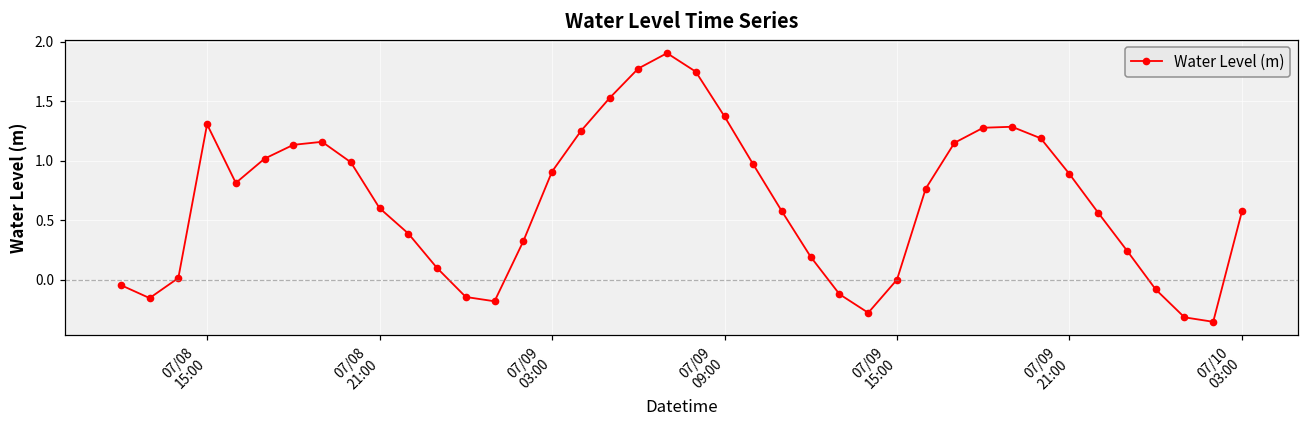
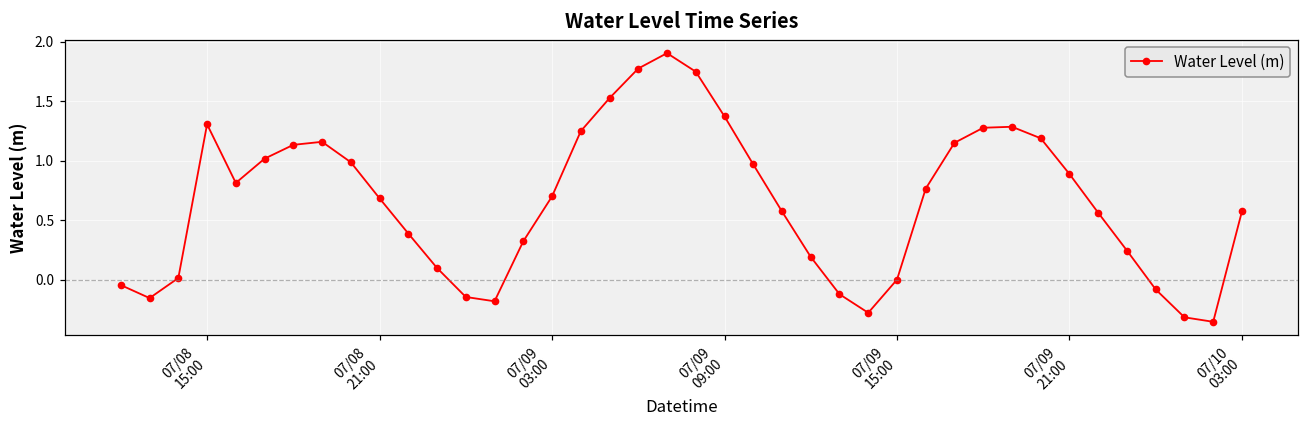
  {
    "07/08 15:00": 1.31,
-   "07/08 21:00": 0.60,
-   "07/09 03:00": 0.91,
+   "07/08 21:00": 0.68,
+   "07/09 03:00": 0.70,
    "07/09 09:00": 1.37,
    "07/09 15:00": 0.00,
    "07/09 21:00": 0.89,
    "07/10 03:00": 0.58
  }
